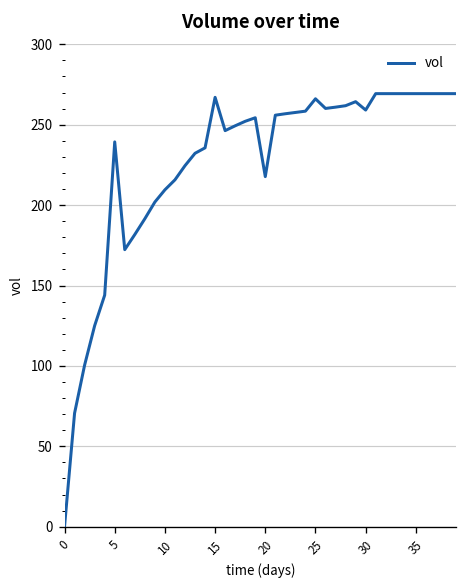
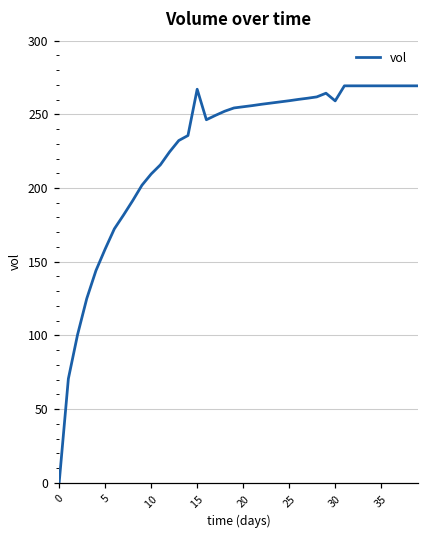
  {
    "0": 0,
-   "5": 239,
+   "5": 159,
    "10": 210,
    "15": 267,
-   "20": 218,
-   "25": 266,
+   "20": 255,
+   "25": 259,
    "30": 259,
    "35": 269
  }
